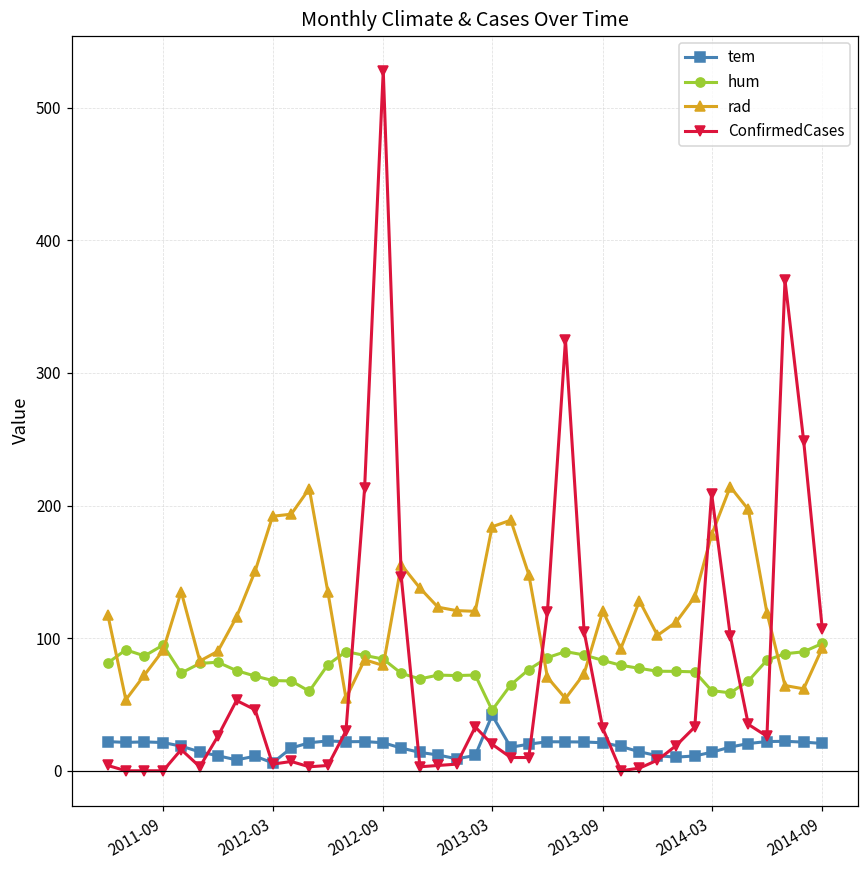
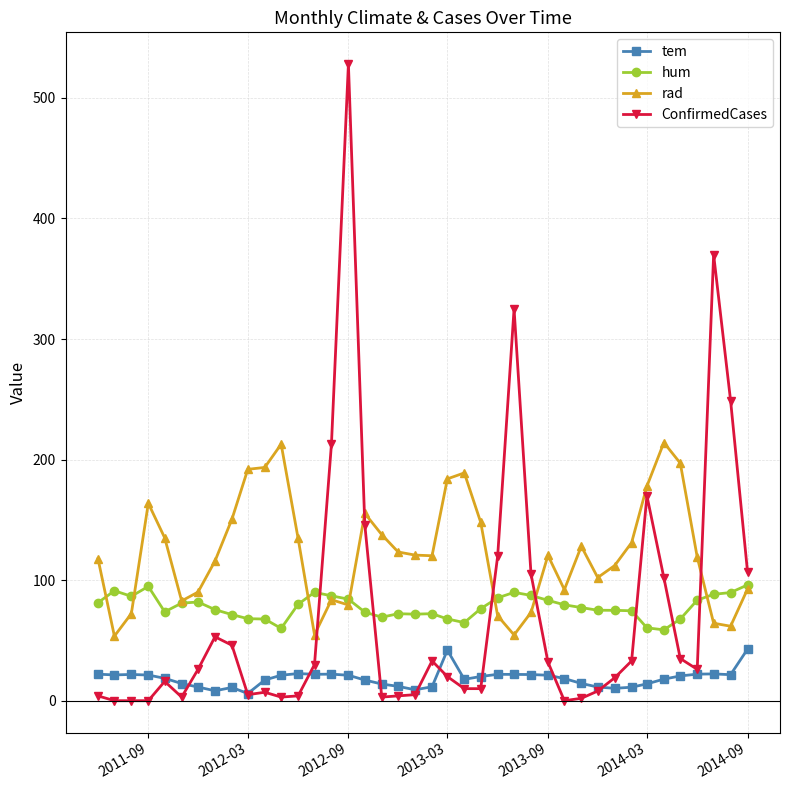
  {
    "tem": {
      "2011-09": 21,
      "2012-09": 21,
      "2013-03": 42,
      "2013-09": 21,
      "2014-03": 14,
-     "2014-09": 21
+     "2014-09": 43
    },
    "hum": {
      "2011-09": 95,
      "2012-03": 68,
      "2012-09": 84,
-     "2013-03": 46,
+     "2013-03": 68,
      "2013-09": 83,
      "2014-03": 60,
      "2014-09": 96
    },
    "rad": {
-     "2011-09": 91,
+     "2011-09": 164,
      "2012-03": 192,
      "2012-09": 79,
      "2013-03": 184,
      "2013-09": 120,
      "2014-03": 178,
      "2014-09": 93
    },
    "ConfirmedCases": {
      "2011-09": 0,
      "2012-09": 528,
      "2013-03": 20,
      "2013-09": 32,
-     "2014-03": 209,
+     "2014-03": 170,
      "2014-09": 107
    }
  }
